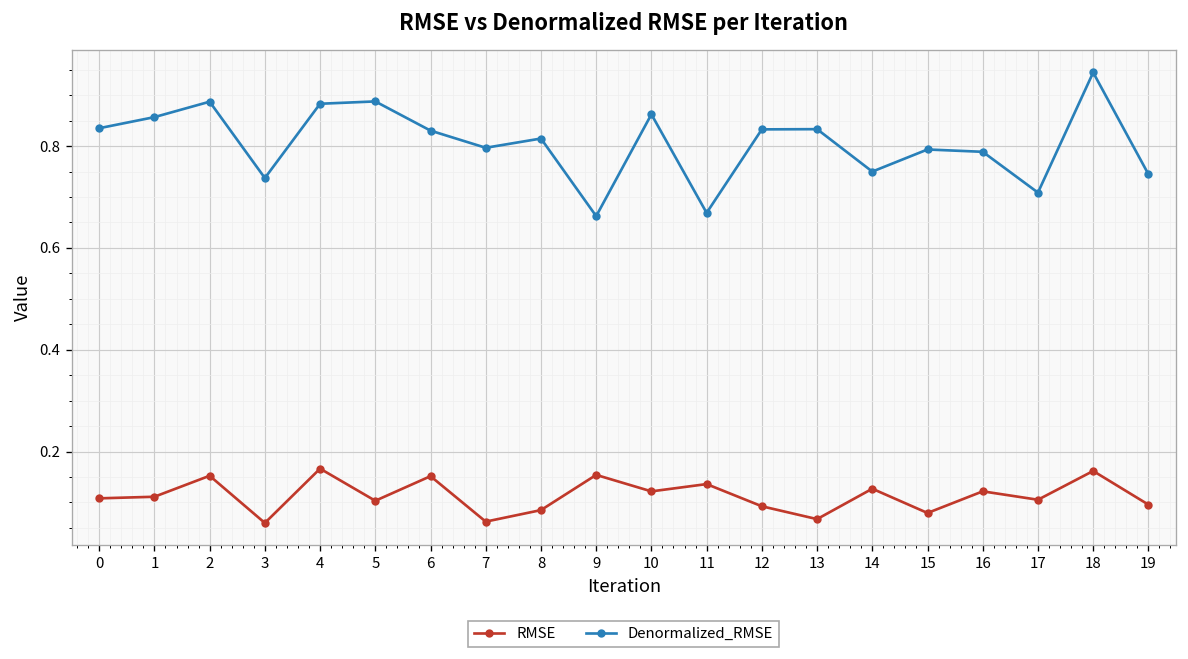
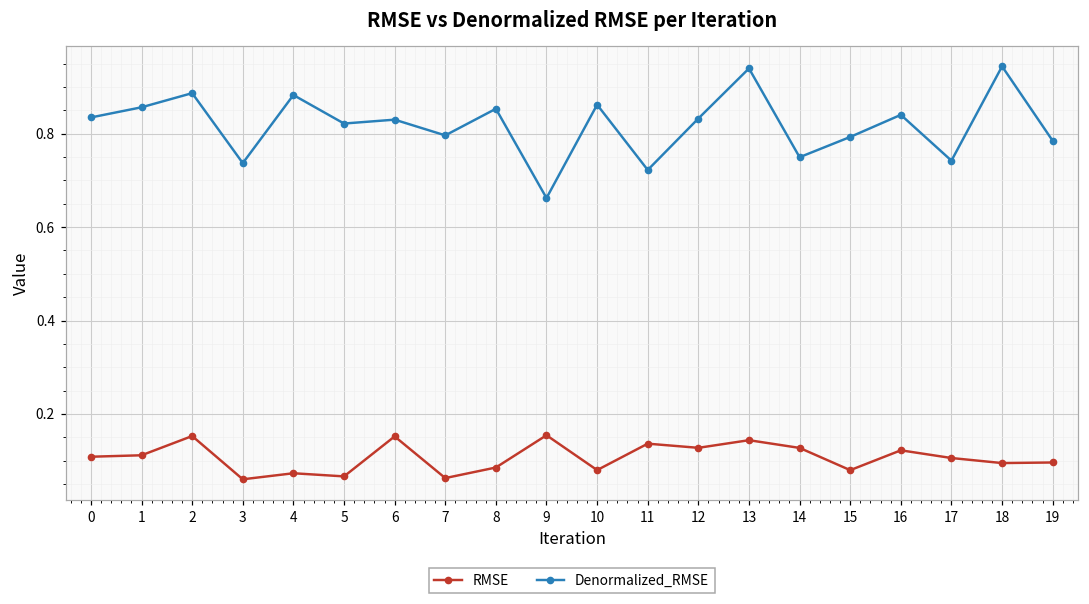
  {
    "RMSE": {
      "0": 0.11,
      "1": 0.11,
      "2": 0.15,
      "3": 0.06,
-     "4": 0.17,
-     "5": 0.10,
+     "4": 0.07,
+     "5": 0.07,
      "6": 0.15,
      "7": 0.06,
      "8": 0.09,
      "9": 0.15,
-     "10": 0.12,
+     "10": 0.08,
      "11": 0.14,
-     "12": 0.09,
-     "13": 0.07,
+     "12": 0.13,
+     "13": 0.14,
      "14": 0.13,
      "15": 0.08,
      "16": 0.12,
      "17": 0.11,
-     "18": 0.16,
+     "18": 0.09,
      "19": 0.10
    },
    "Denormalized_RMSE": {
      "0": 0.84,
      "1": 0.86,
      "2": 0.89,
      "3": 0.74,
      "4": 0.88,
-     "5": 0.89,
+     "5": 0.82,
      "6": 0.83,
      "7": 0.80,
-     "8": 0.81,
+     "8": 0.85,
      "9": 0.66,
      "10": 0.86,
-     "11": 0.67,
+     "11": 0.72,
      "12": 0.83,
-     "13": 0.83,
+     "13": 0.94,
      "14": 0.75,
      "15": 0.79,
-     "16": 0.79,
-     "17": 0.71,
+     "16": 0.84,
+     "17": 0.74,
      "18": 0.94,
-     "19": 0.74
+     "19": 0.79
    }
  }
